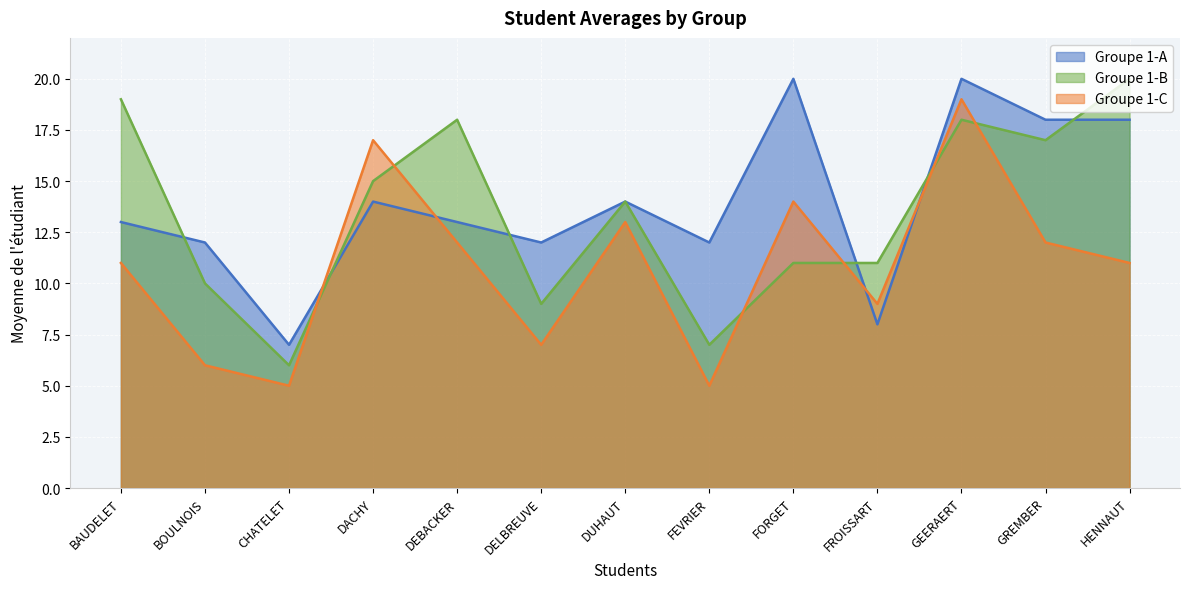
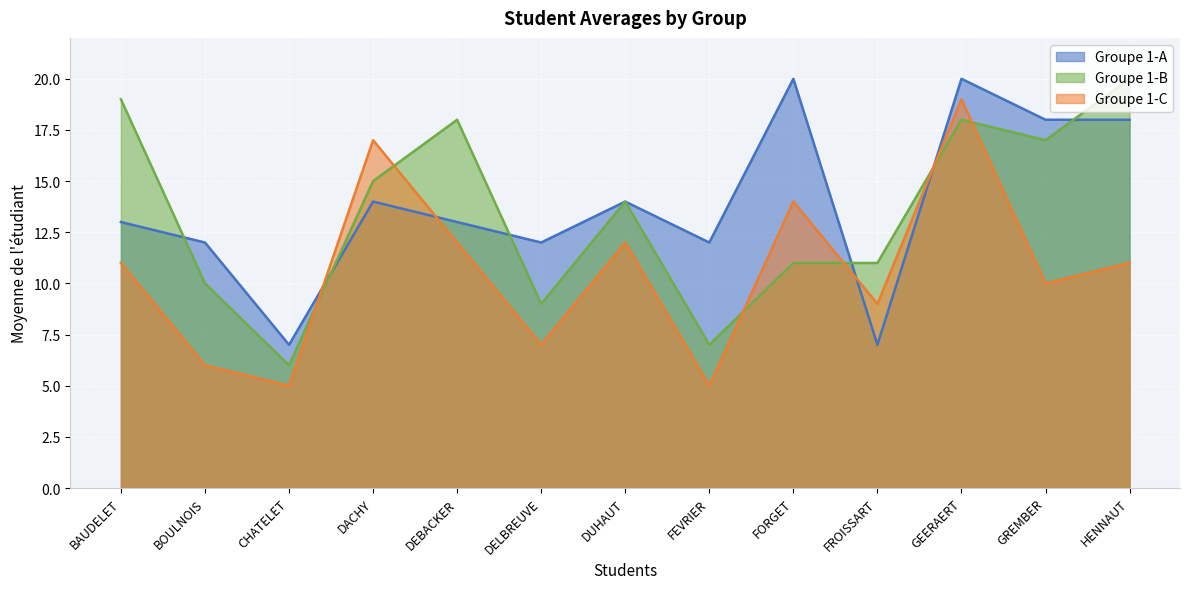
  {
    "Groupe 1-A": {
      "BAUDELET": 13,
      "BOULNOIS": 12,
      "CHATELET": 7,
      "DACHY": 14,
      "DEBACKER": 13,
      "DELBREUVE": 12,
      "FEVRIER": 12,
      "FORGET": 20,
-     "FROISSART": 8,
+     "FROISSART": 7,
      "GEERAERT": 20,
      "GREMBER": 18,
      "HENNAUT": 18
    },
    "Groupe 1-B": {
      "BAUDELET": 19,
      "BOULNOIS": 10,
      "CHATELET": 6,
      "DACHY": 15,
      "DEBACKER": 18,
      "DELBREUVE": 9,
      "FEVRIER": 7,
      "FORGET": 11,
      "FROISSART": 11,
      "GEERAERT": 18,
      "GREMBER": 17
    },
    "Groupe 1-C": {
      "BAUDELET": 11,
      "BOULNOIS": 6,
      "CHATELET": 5,
      "DACHY": 17,
      "DEBACKER": 12,
      "DELBREUVE": 7,
-     "DUHAUT": 13,
+     "DUHAUT": 12,
      "FEVRIER": 5,
      "FORGET": 14,
      "FROISSART": 9,
      "GEERAERT": 19,
-     "GREMBER": 12,
+     "GREMBER": 10,
      "HENNAUT": 11
    }
  }
